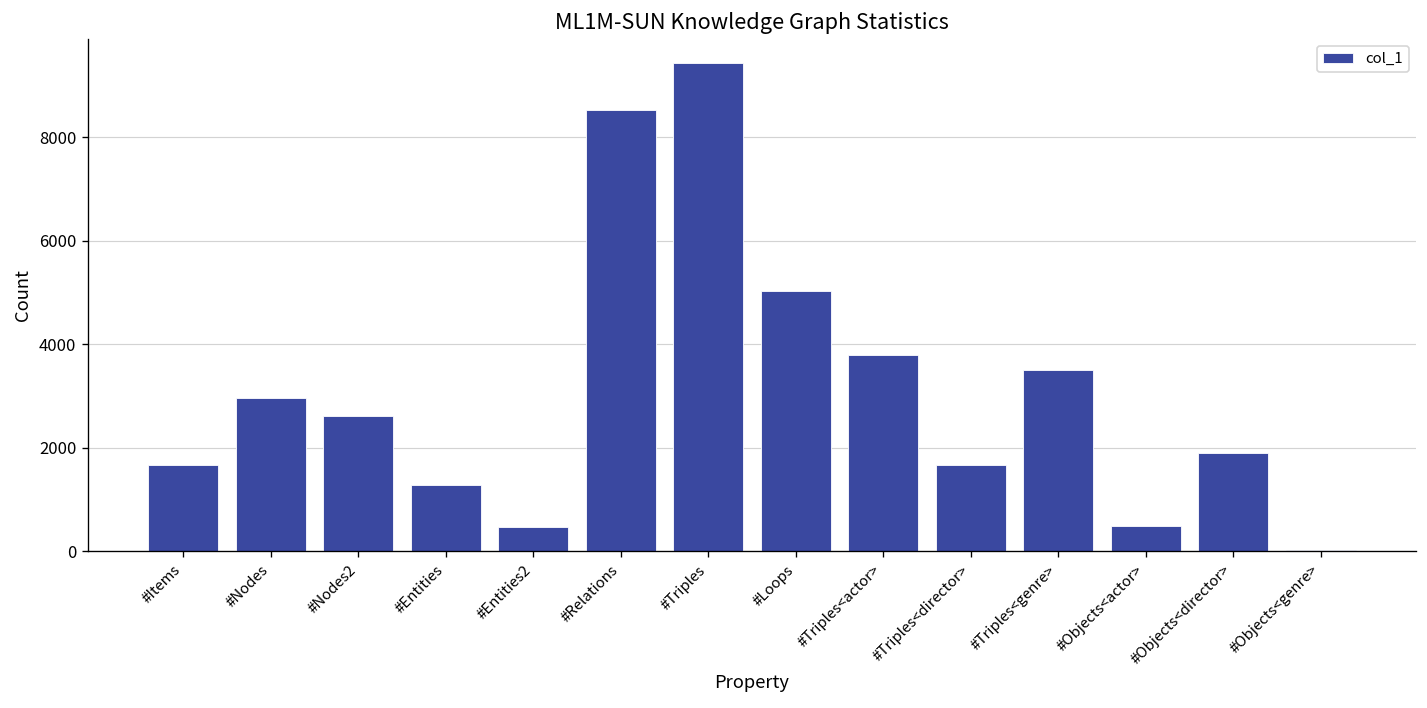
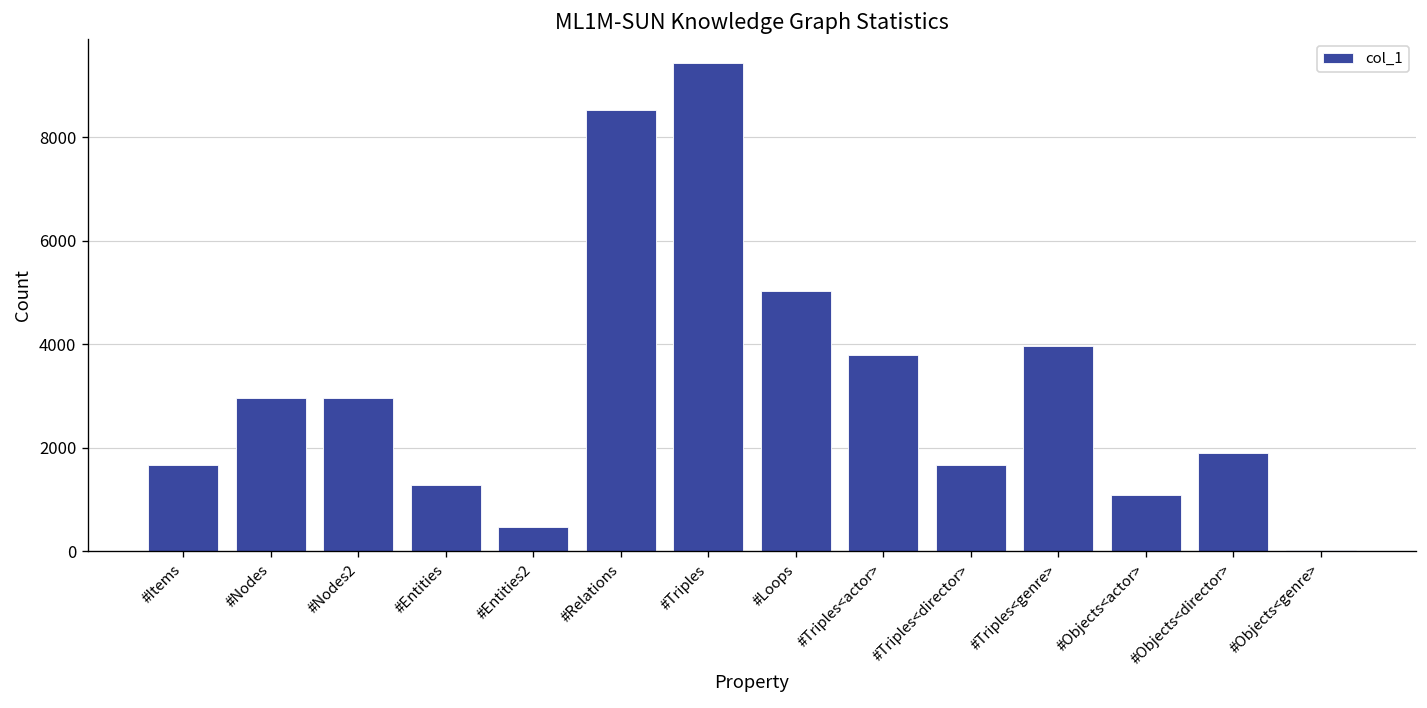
  {
    "#Items": 1700,
    "#Nodes": 3000,
-   "#Nodes2": 2600,
+   "#Nodes2": 3000,
    "#Entities": 1300,
    "#Entities2": 500,
    "#Relations": 8500,
    "#Triples": 9400,
    "#Loops": 5000,
    "#Triples<actor>": 3800,
    "#Triples<director>": 1700,
-   "#Triples<genre>": 3500,
-   "#Objects<actor>": 500,
+   "#Triples<genre>": 4000,
+   "#Objects<actor>": 1100,
    "#Objects<director>": 1900
  }
